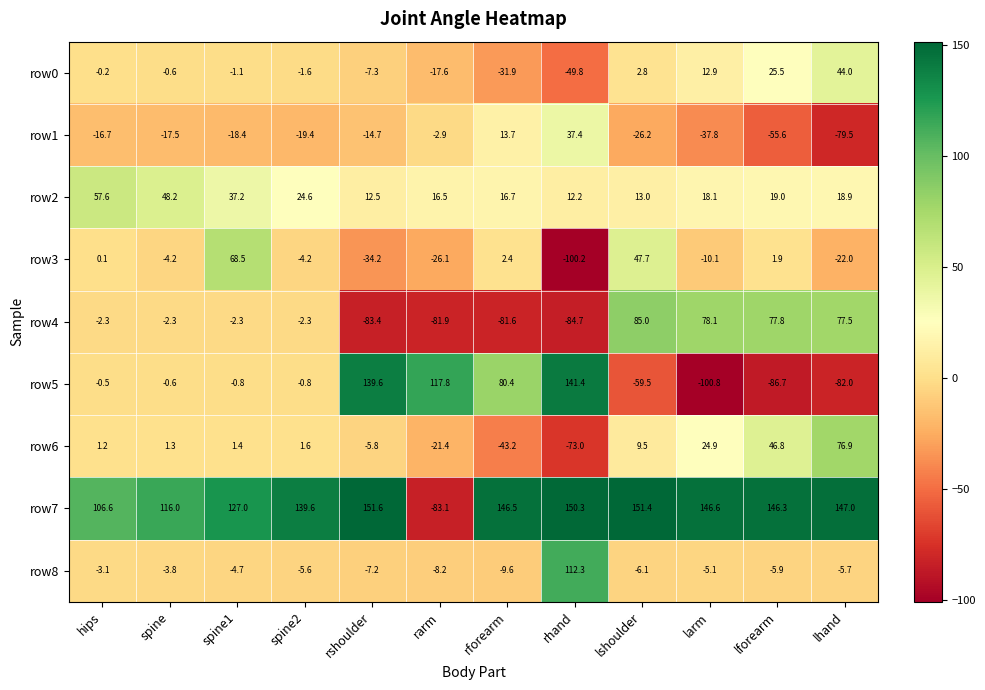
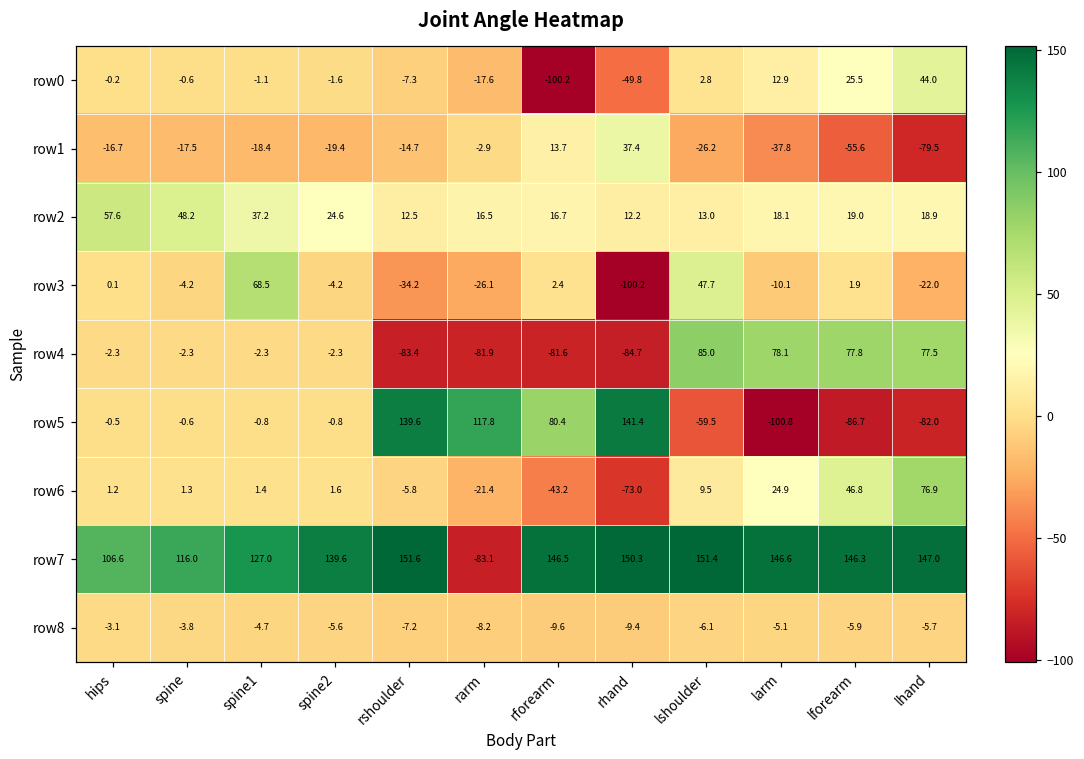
  {
    "row0": {
      "hips": -0.2,
      "spine": -0.6,
      "spine1": -1.1,
      "spine2": -1.6,
      "rshoulder": -7.3,
      "rarm": -17.6,
-     "rforearm": -31.9,
+     "rforearm": -100.2,
      "rhand": -49.8,
      "lshoulder": 2.8,
      "larm": 12.9,
      "lforearm": 25.5,
      "lhand": 44.0
    },
    "row1": {
      "hips": -16.7,
      "spine": -17.5,
      "spine1": -18.4,
      "spine2": -19.4,
      "rshoulder": -14.7,
      "rarm": -2.9,
      "rforearm": 13.7,
      "rhand": 37.4,
      "lshoulder": -26.2,
      "larm": -37.8,
      "lforearm": -55.6,
      "lhand": -79.5
    },
    "row2": {
      "hips": 57.6,
      "spine": 48.2,
      "spine1": 37.2,
      "spine2": 24.6,
      "rshoulder": 12.5,
      "rarm": 16.5,
      "rforearm": 16.7,
      "rhand": 12.2,
      "lshoulder": 13.0,
      "larm": 18.1,
      "lforearm": 19.0,
      "lhand": 18.9
    },
    "row3": {
      "hips": 0.1,
      "spine": -4.2,
      "spine1": 68.5,
      "spine2": -4.2,
      "rshoulder": -34.2,
      "rarm": -26.1,
      "rforearm": 2.4,
      "rhand": -100.2,
      "lshoulder": 47.7,
      "larm": -10.1,
      "lforearm": 1.9,
      "lhand": -22.0
    },
    "row4": {
      "hips": -2.3,
      "spine": -2.3,
      "spine1": -2.3,
      "spine2": -2.3,
      "rshoulder": -83.4,
      "rarm": -81.9,
      "rforearm": -81.6,
      "rhand": -84.7,
      "lshoulder": 85.0,
      "larm": 78.1,
      "lforearm": 77.8,
      "lhand": 77.5
    },
    "row5": {
      "hips": -0.5,
      "spine": -0.6,
      "spine1": -0.8,
      "spine2": -0.8,
      "rshoulder": 139.6,
      "rarm": 117.8,
      "rforearm": 80.4,
      "rhand": 141.4,
      "lshoulder": -59.5,
      "larm": -100.8,
      "lforearm": -86.7,
      "lhand": -82.0
    },
    "row6": {
      "hips": 1.2,
      "spine": 1.3,
      "spine1": 1.4,
      "spine2": 1.6,
      "rshoulder": -5.8,
      "rarm": -21.4,
      "rforearm": -43.2,
      "rhand": -73.0,
      "lshoulder": 9.5,
      "larm": 24.9,
      "lforearm": 46.8,
      "lhand": 76.9
    },
    "row7": {
      "hips": 106.6,
      "spine": 116.0,
      "spine1": 127.0,
      "spine2": 139.6,
      "rshoulder": 151.6,
      "rarm": -83.1,
      "rforearm": 146.5,
      "rhand": 150.3,
      "lshoulder": 151.4,
      "larm": 146.6,
      "lforearm": 146.3,
      "lhand": 147.0
    },
    "row8": {
      "hips": -3.1,
      "spine": -3.8,
      "spine1": -4.7,
      "spine2": -5.6,
      "rshoulder": -7.2,
      "rarm": -8.2,
      "rforearm": -9.6,
-     "rhand": 112.3,
+     "rhand": -9.4,
      "lshoulder": -6.1,
      "larm": -5.1,
      "lforearm": -5.9,
      "lhand": -5.7
    }
  }
